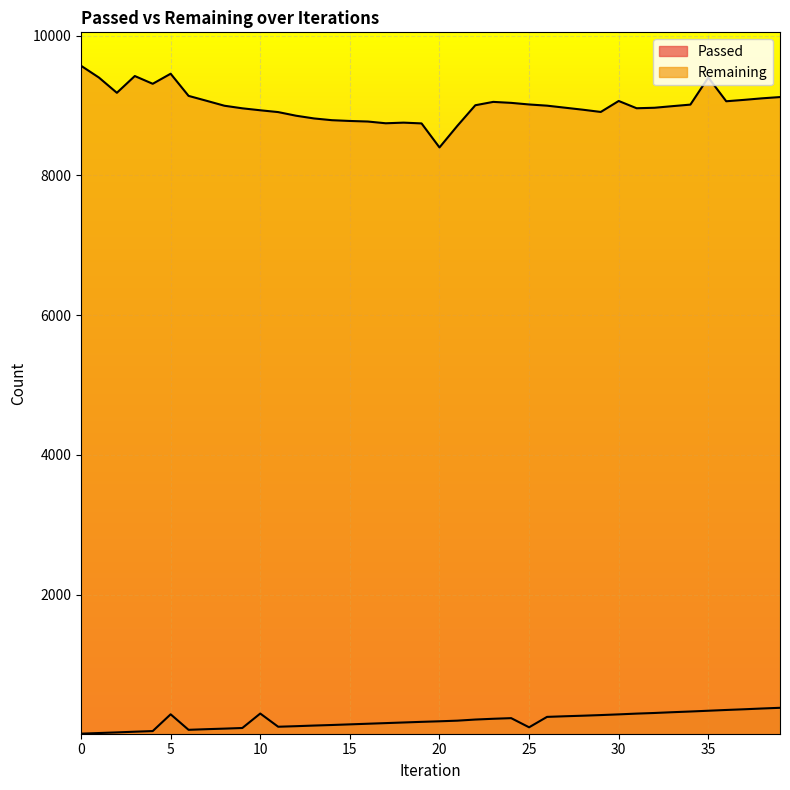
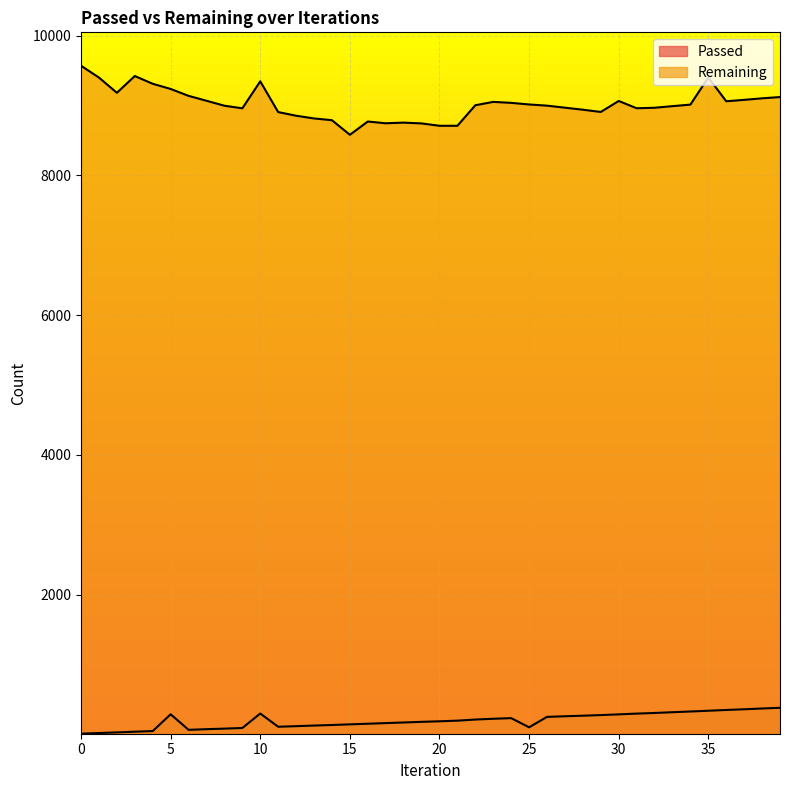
  {
    "Passed": {
      "0": 0,
      "5": 300,
      "10": 300,
      "15": 100,
      "20": 200,
      "25": 100,
      "30": 300,
      "35": 300
    },
    "Remaining": {
      "0": 9600,
-     "5": 9500,
-     "10": 8900,
-     "15": 8800,
-     "20": 8400,
+     "5": 9200,
+     "10": 9300,
+     "15": 8600,
+     "20": 8700,
      "25": 9000,
      "30": 9100
    }
  }
